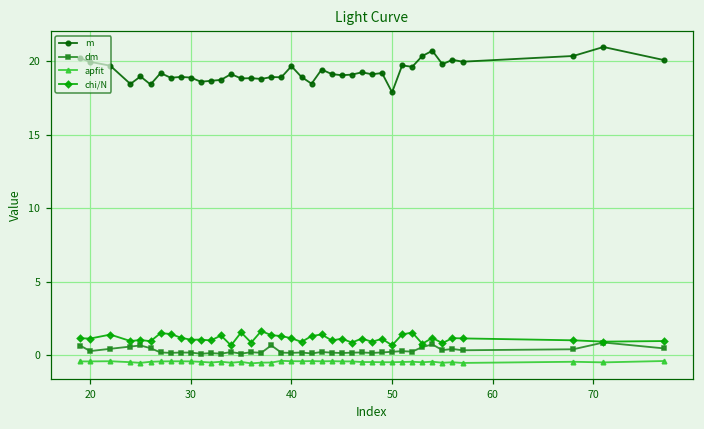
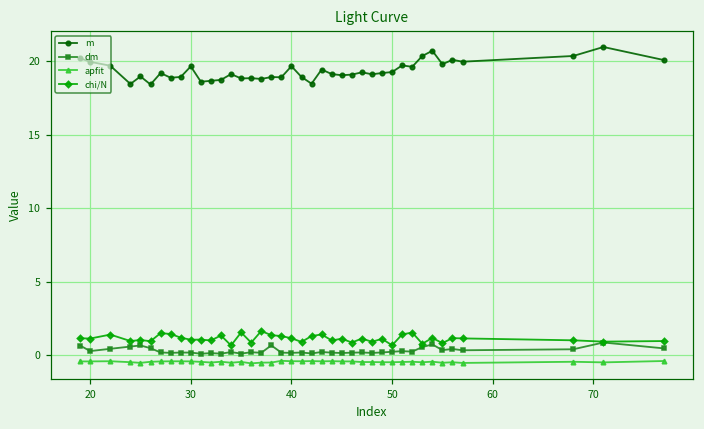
  {
    "m": {
-     "30": 18.9,
+     "30": 19.6,
      "40": 19.7,
-     "50": 17.9
+     "50": 19.3
    },
    "apfit": {
      "20": -0.4,
      "30": -0.4,
      "40": -0.4,
      "50": -0.5
    }
  }
